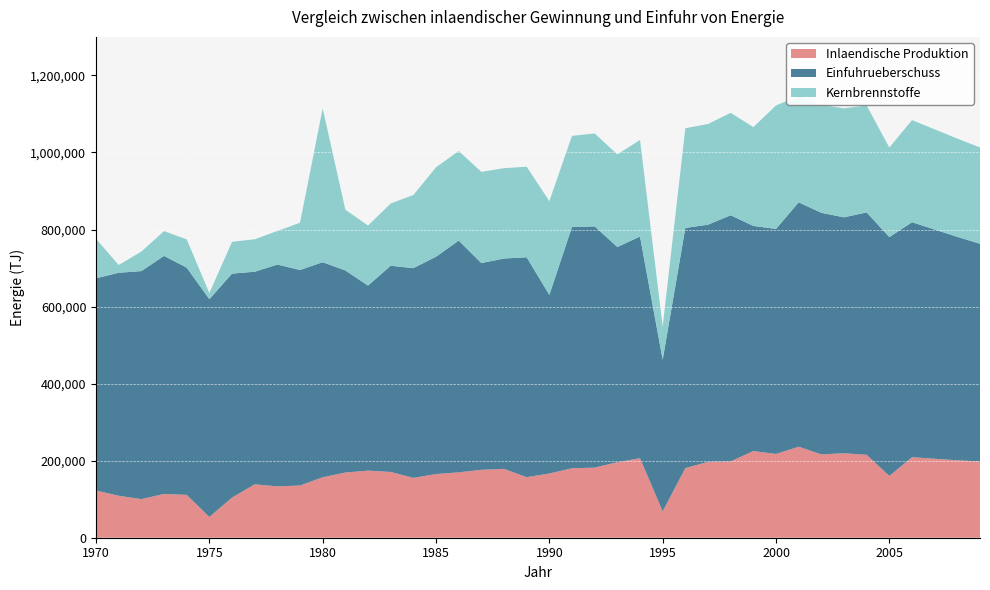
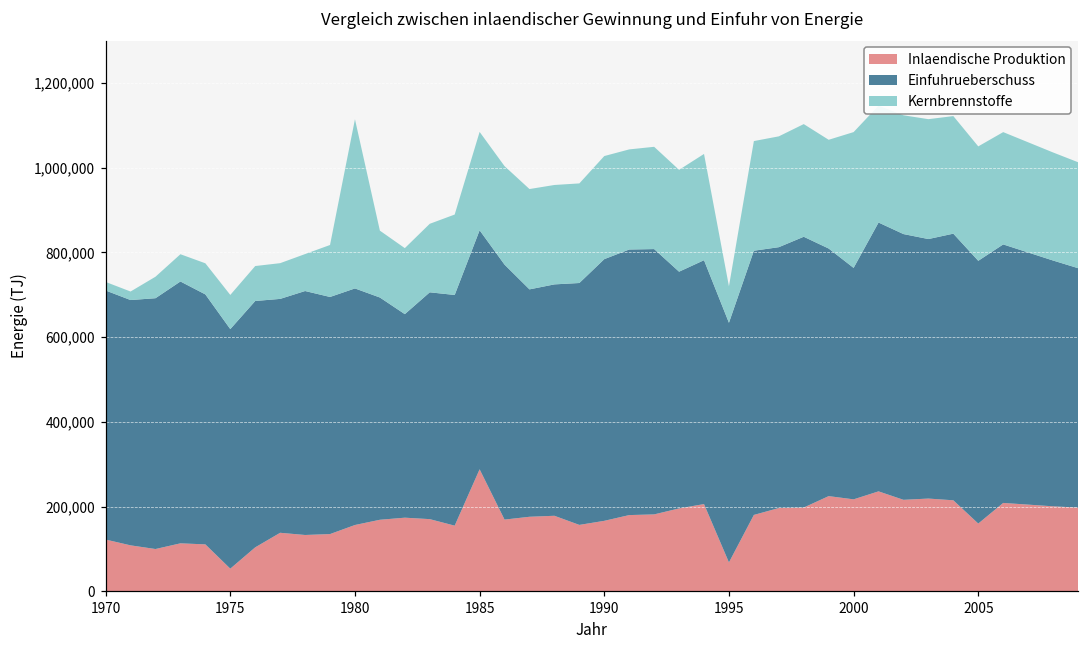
  {
    "Inlaendische Produktion": {
      "1970": "120,000",
      "1975": "50,000",
      "1980": "160,000",
-     "1985": "170,000",
+     "1985": "290,000",
      "1990": "170,000",
      "1995": "70,000",
      "2000": "220,000",
      "2005": "160,000"
    },
    "Einfuhrueberschuss": {
-     "1970": "550,000",
+     "1970": "590,000",
      "1975": "570,000",
      "1980": "560,000",
      "1985": "560,000",
-     "1990": "460,000",
-     "1995": "390,000",
-     "2000": "580,000",
+     "1990": "620,000",
+     "1995": "570,000",
+     "2000": "550,000",
      "2005": "620,000"
    },
    "Kernbrennstoffe": {
-     "1970": "100,000",
-     "1975": "20,000",
+     "1970": "20,000",
+     "1975": "80,000",
      "1980": "400,000",
      "1985": "230,000",
      "1990": "240,000",
      "1995": "90,000",
      "2000": "320,000",
-     "2005": "230,000"
+     "2005": "270,000"
    }
  }
